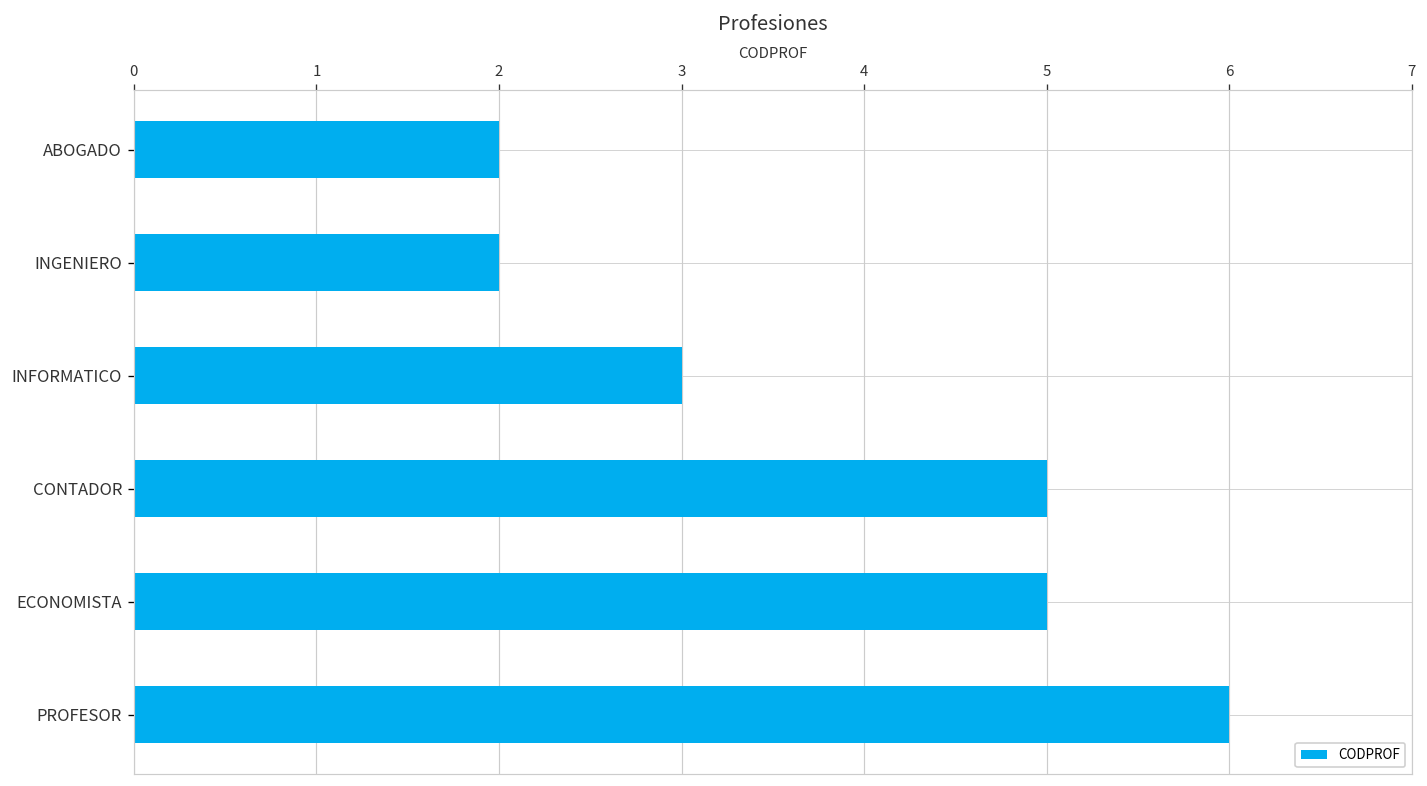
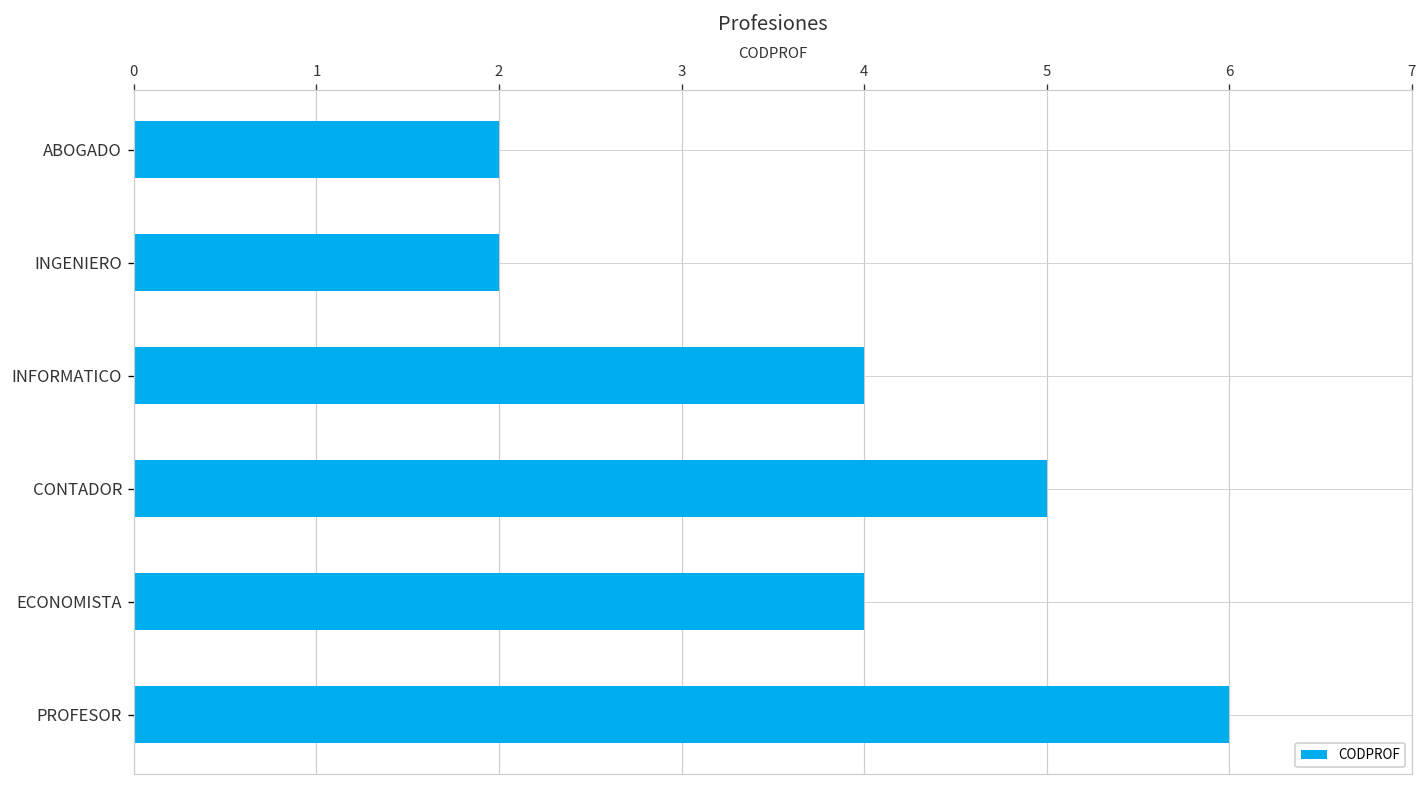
  {
    "ABOGADO": 2,
    "INGENIERO": 2,
-   "INFORMATICO": 3,
+   "INFORMATICO": 4,
    "CONTADOR": 5,
-   "ECONOMISTA": 5,
+   "ECONOMISTA": 4,
    "PROFESOR": 6
  }
